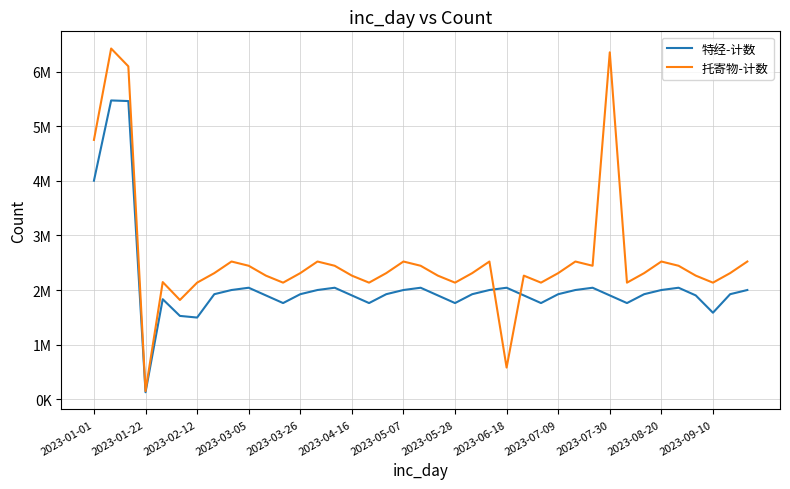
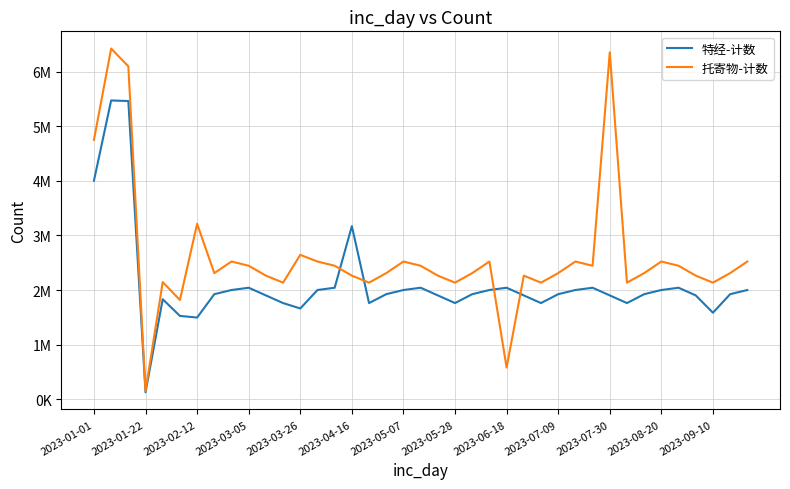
  {
    "特经-计数": {
      "2023-01-01": 4000000,
      "2023-02-12": 1500000,
      "2023-03-05": 2000000,
-     "2023-03-26": 1900000,
-     "2023-04-16": 1900000,
+     "2023-03-26": 1700000,
+     "2023-04-16": 3200000,
      "2023-05-07": 2000000,
      "2023-05-28": 1800000,
      "2023-06-18": 2000000,
      "2023-07-09": 1900000,
      "2023-07-30": 1900000,
      "2023-08-20": 2000000,
      "2023-09-10": 1600000
    },
    "托寄物-计数": {
      "2023-01-01": 4800000,
-     "2023-02-12": 2100000,
+     "2023-02-12": 3200000,
      "2023-03-05": 2400000,
-     "2023-03-26": 2300000,
+     "2023-03-26": 2600000,
      "2023-04-16": 2300000,
      "2023-05-07": 2500000,
      "2023-05-28": 2100000,
      "2023-06-18": 600000,
      "2023-07-09": 2300000,
      "2023-07-30": 6400000,
      "2023-08-20": 2500000,
      "2023-09-10": 2100000
    }
  }
